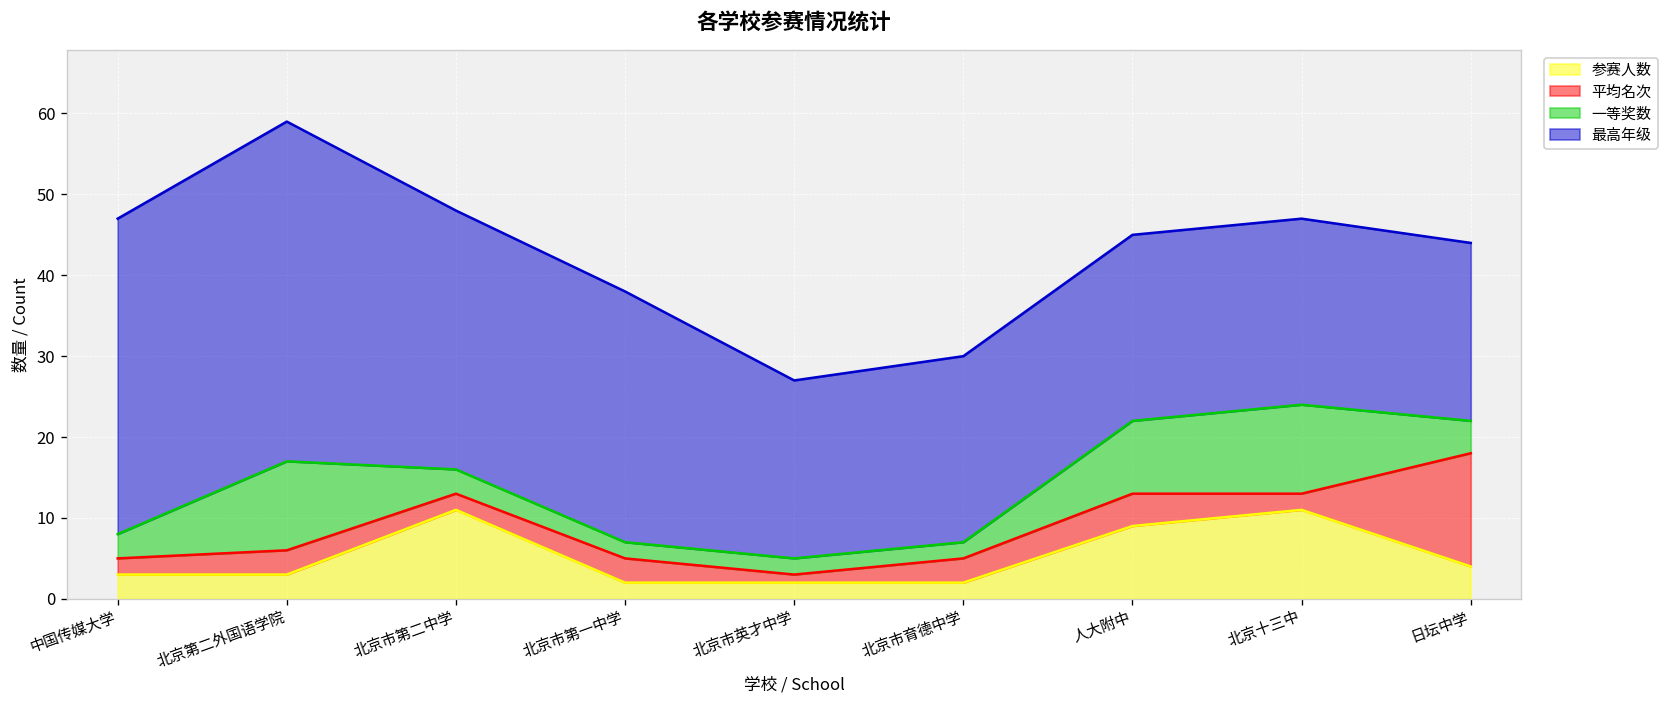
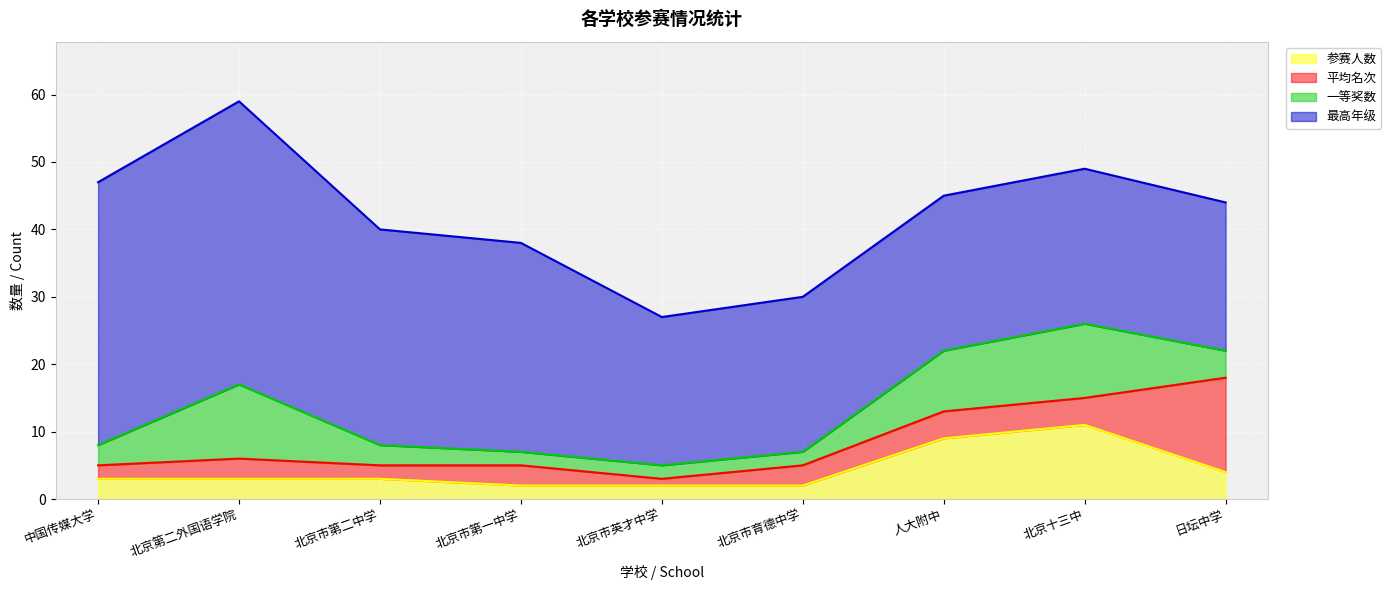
  {
    "参赛人数": {
      "中国传媒大学": 3,
      "北京第二外国语学院": 3,
-     "北京市第二中学": 11,
+     "北京市第二中学": 3,
      "北京市第一中学": 2,
      "北京市英才中学": 2,
      "北京市育德中学": 2,
      "人大附中": 9,
      "北京十三中": 11,
      "日坛中学": 4
    },
    "平均名次": {
      "中国传媒大学": 2,
      "北京第二外国语学院": 3,
      "北京市第二中学": 2,
      "北京市第一中学": 3,
      "北京市英才中学": 1,
      "北京市育德中学": 3,
      "人大附中": 4,
-     "北京十三中": 2,
+     "北京十三中": 4,
      "日坛中学": 14
    },
    "一等奖数": {
      "中国传媒大学": 3,
      "北京第二外国语学院": 11,
      "北京市第二中学": 3,
      "北京市第一中学": 2,
      "北京市英才中学": 2,
      "北京市育德中学": 2,
      "人大附中": 9,
      "北京十三中": 11,
      "日坛中学": 4
    },
    "最高年级": {
      "中国传媒大学": 39,
      "北京第二外国语学院": 42,
      "北京市第二中学": 32,
      "北京市第一中学": 31,
      "北京市英才中学": 22,
      "北京市育德中学": 23,
      "人大附中": 23,
      "北京十三中": 23,
      "日坛中学": 22
    }
  }
